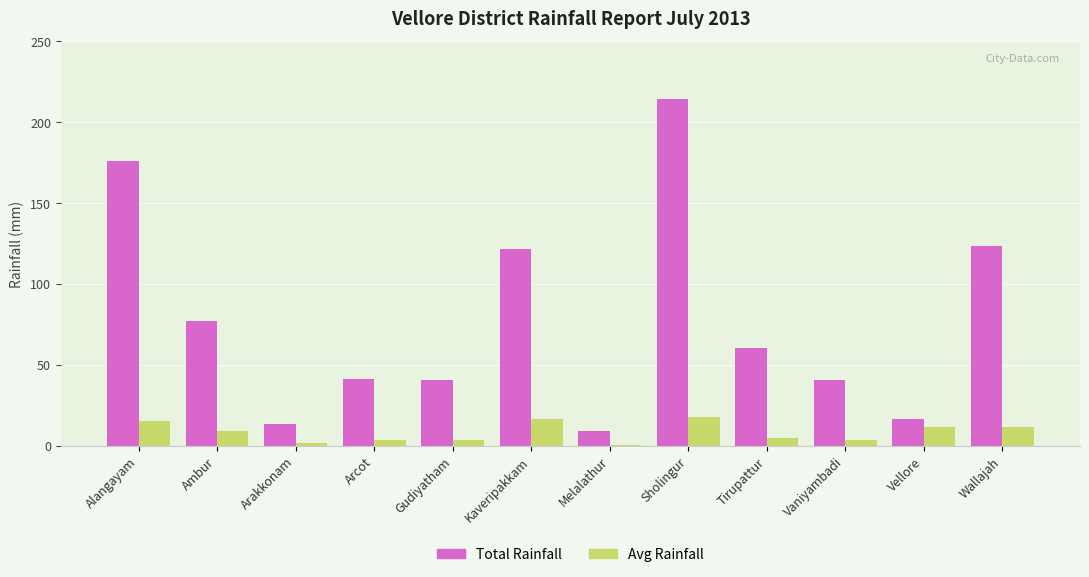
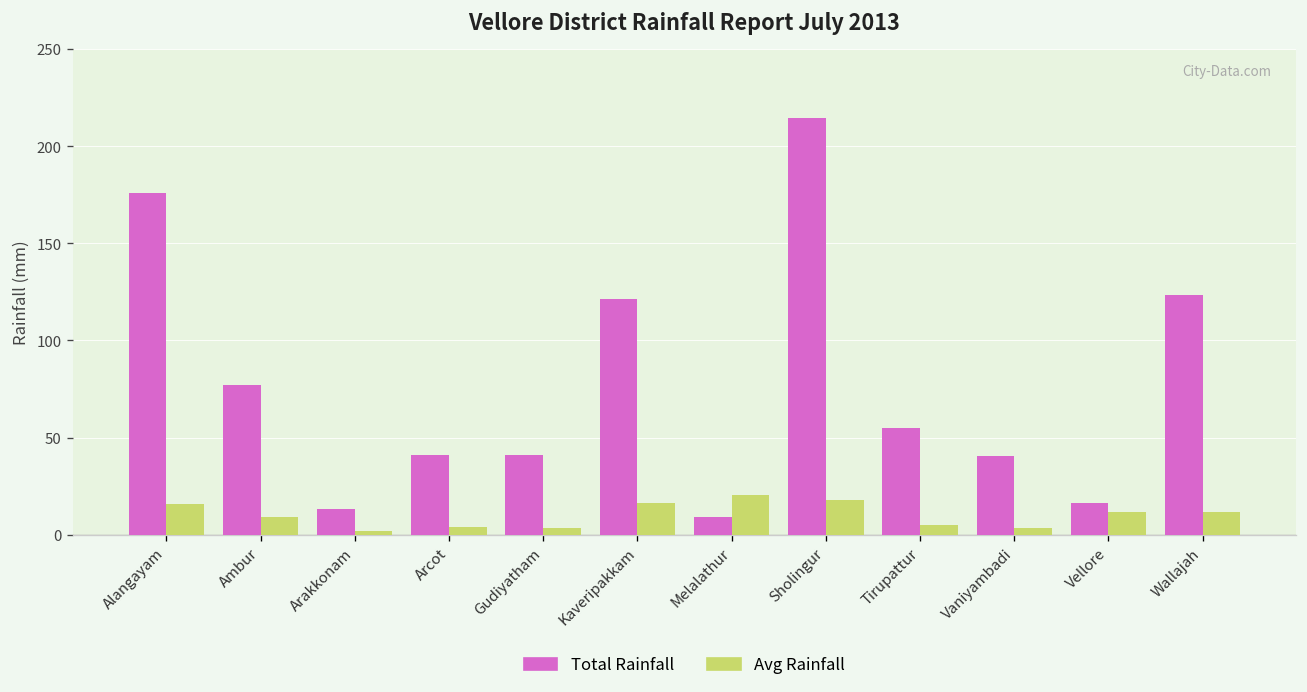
  {
    "Total Rainfall": {
      "Alangayam": 176,
      "Ambur": 77,
      "Arakkonam": 13,
      "Arcot": 41,
      "Gudiyatham": 41,
      "Kaveripakkam": 122,
      "Melalathur": 9,
      "Sholingur": 214,
-     "Tirupattur": 61,
+     "Tirupattur": 55,
      "Vaniyambadi": 41,
      "Vellore": 17,
      "Wallajah": 124
    },
    "Avg Rainfall": {
      "Alangayam": 16,
      "Ambur": 9,
      "Arakkonam": 2,
      "Arcot": 4,
      "Gudiyatham": 3,
      "Kaveripakkam": 16,
-     "Melalathur": 1,
+     "Melalathur": 20,
      "Sholingur": 18,
      "Tirupattur": 5,
      "Vaniyambadi": 3,
      "Vellore": 12,
      "Wallajah": 12
    }
  }
